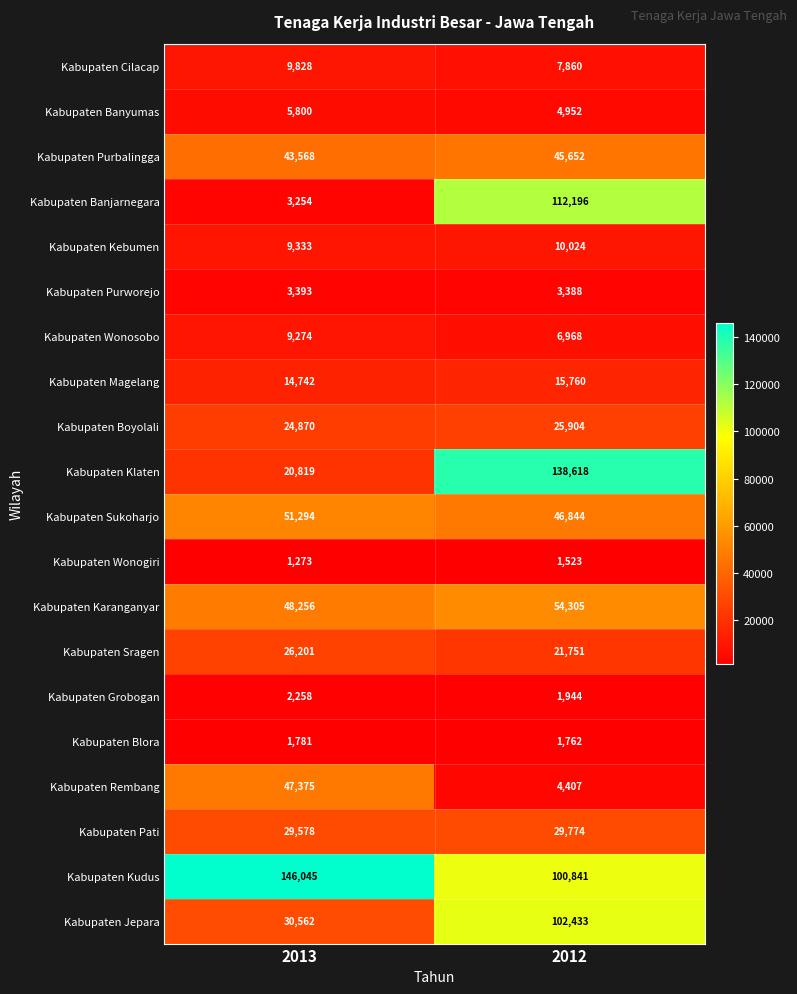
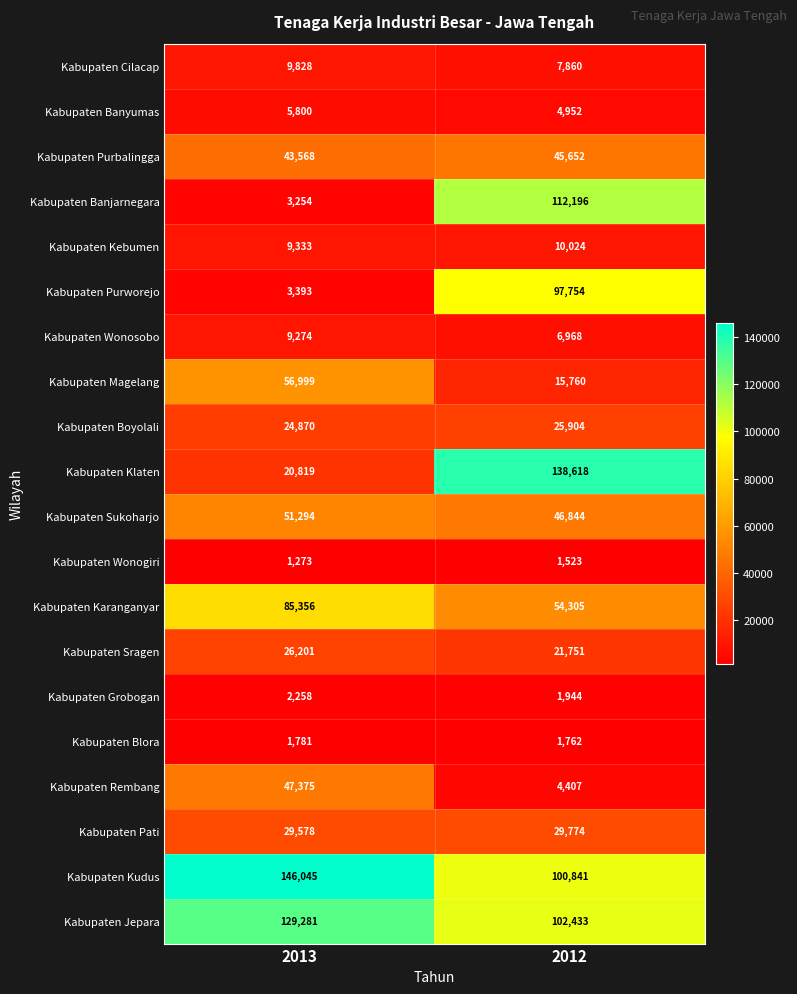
  {
    "Kabupaten Cilacap": {
      "2013": "9,828",
      "2012": "7,860"
    },
    "Kabupaten Banyumas": {
      "2013": "5,800",
      "2012": "4,952"
    },
    "Kabupaten Purbalingga": {
      "2013": "43,568",
      "2012": "45,652"
    },
    "Kabupaten Banjarnegara": {
      "2013": "3,254",
      "2012": "112,196"
    },
    "Kabupaten Kebumen": {
      "2013": "9,333",
      "2012": "10,024"
    },
    "Kabupaten Purworejo": {
      "2013": "3,393",
-     "2012": "3,388"
+     "2012": "97,754"
    },
    "Kabupaten Wonosobo": {
      "2013": "9,274",
      "2012": "6,968"
    },
    "Kabupaten Magelang": {
-     "2013": "14,742",
+     "2013": "56,999",
      "2012": "15,760"
    },
    "Kabupaten Boyolali": {
      "2013": "24,870",
      "2012": "25,904"
    },
    "Kabupaten Klaten": {
      "2013": "20,819",
      "2012": "138,618"
    },
    "Kabupaten Sukoharjo": {
      "2013": "51,294",
      "2012": "46,844"
    },
    "Kabupaten Wonogiri": {
      "2013": "1,273",
      "2012": "1,523"
    },
    "Kabupaten Karanganyar": {
-     "2013": "48,256",
+     "2013": "85,356",
      "2012": "54,305"
    },
    "Kabupaten Sragen": {
      "2013": "26,201",
      "2012": "21,751"
    },
    "Kabupaten Grobogan": {
      "2013": "2,258",
      "2012": "1,944"
    },
    "Kabupaten Blora": {
      "2013": "1,781",
      "2012": "1,762"
    },
    "Kabupaten Rembang": {
      "2013": "47,375",
      "2012": "4,407"
    },
    "Kabupaten Pati": {
      "2013": "29,578",
      "2012": "29,774"
    },
    "Kabupaten Kudus": {
      "2013": "146,045",
      "2012": "100,841"
    },
    "Kabupaten Jepara": {
-     "2013": "30,562",
+     "2013": "129,281",
      "2012": "102,433"
    }
  }
